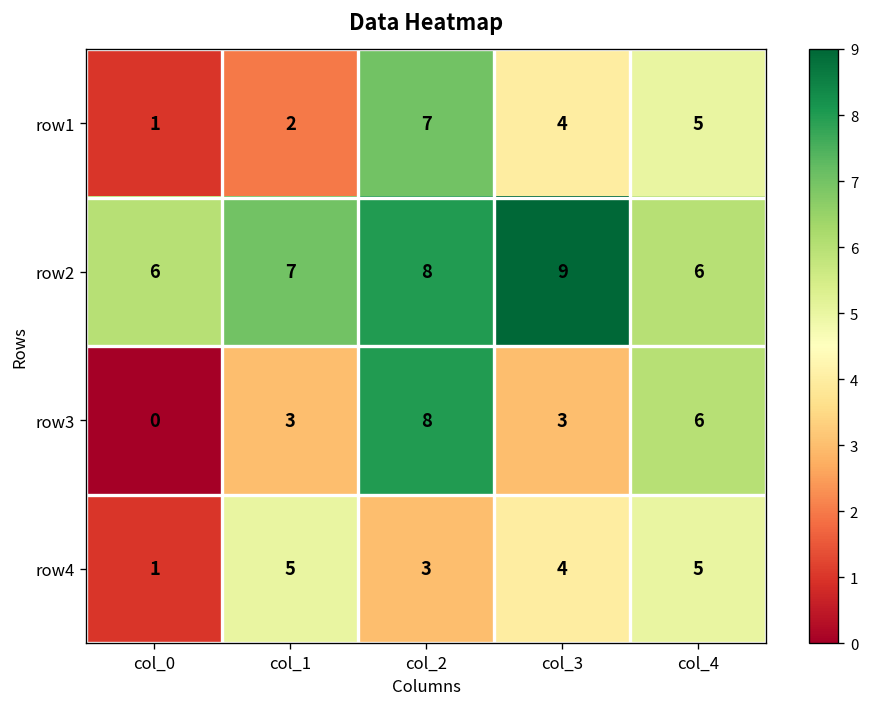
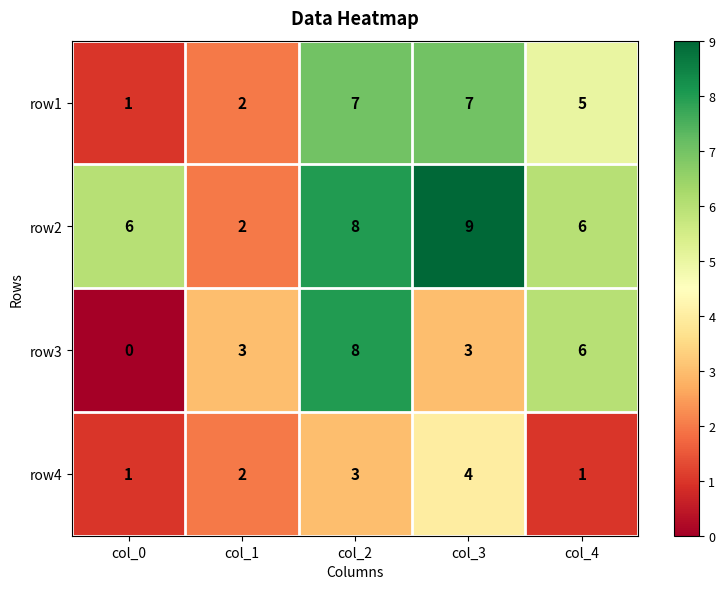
  {
    "row1": {
      "col_0": 1,
      "col_1": 2,
      "col_2": 7,
-     "col_3": 4,
+     "col_3": 7,
      "col_4": 5
    },
    "row2": {
      "col_0": 6,
-     "col_1": 7,
+     "col_1": 2,
      "col_2": 8,
      "col_3": 9,
      "col_4": 6
    },
    "row3": {
      "col_0": 0,
      "col_1": 3,
      "col_2": 8,
      "col_3": 3,
      "col_4": 6
    },
    "row4": {
      "col_0": 1,
-     "col_1": 5,
+     "col_1": 2,
      "col_2": 3,
      "col_3": 4,
-     "col_4": 5
+     "col_4": 1
    }
  }
